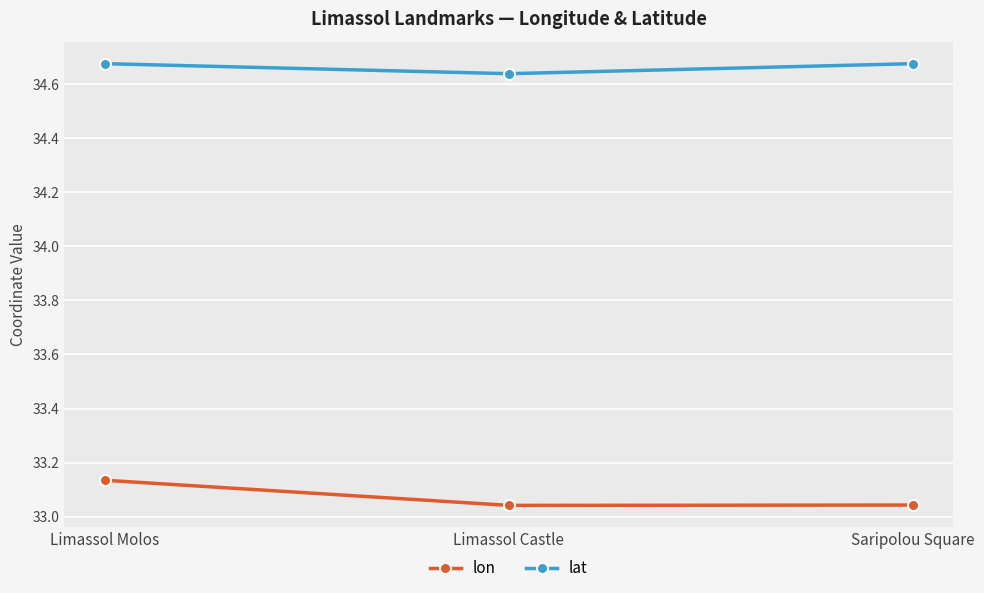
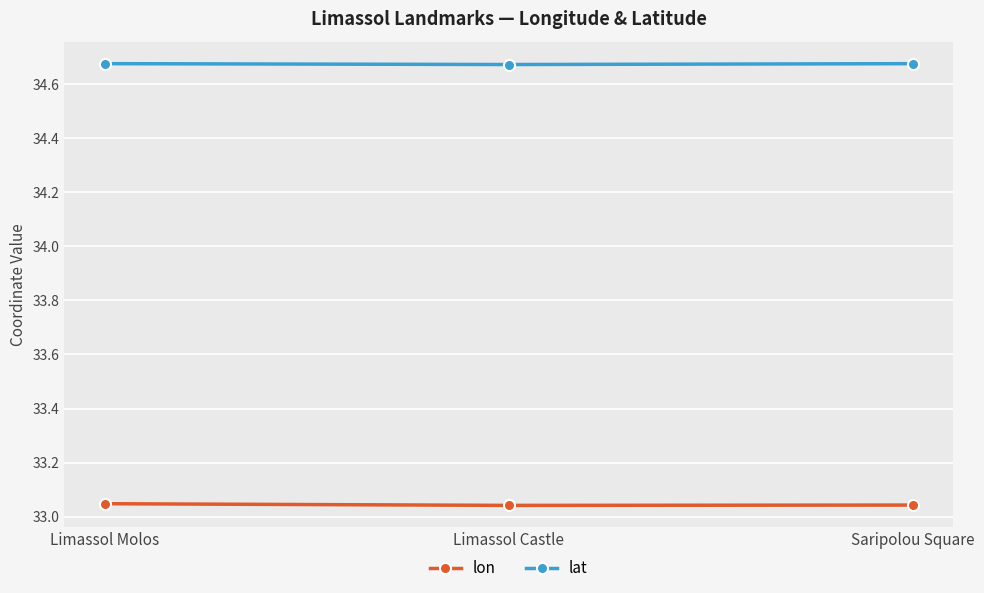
  {
    "lon": {
-     "Limassol Molos": 33.13,
+     "Limassol Molos": 33.05,
      "Limassol Castle": 33.04,
      "Saripolou Square": 33.04
    },
    "lat": {
      "Limassol Molos": 34.68,
-     "Limassol Castle": 34.64,
+     "Limassol Castle": 34.67,
      "Saripolou Square": 34.68
    }
  }
